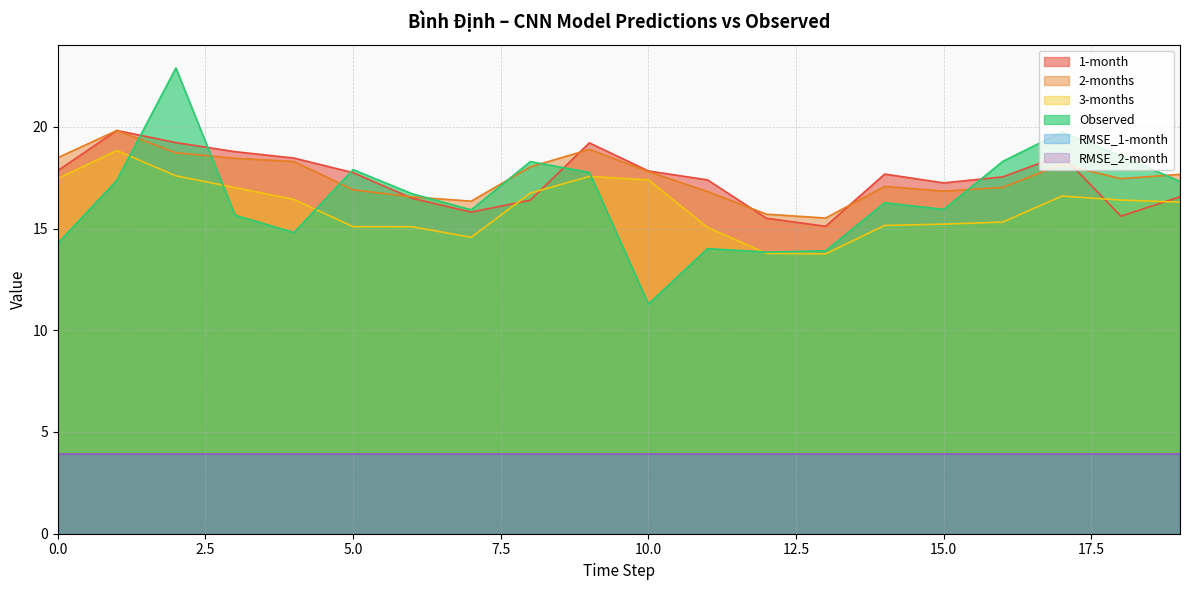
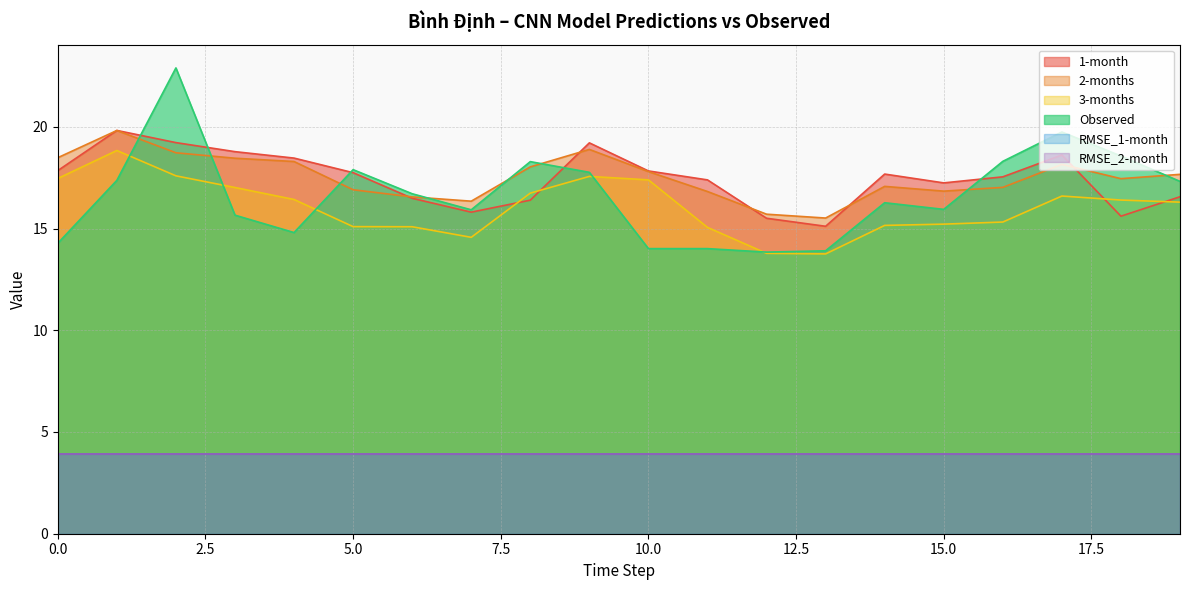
  {
    "Observed": {
      "0.0": 14.3,
      "5.0": 17.9,
-     "10.0": 11.3,
+     "10.0": 14.0,
      "15.0": 15.9
    },
    "RMSE_2-month": {
      "0.0": 3.9,
      "5.0": 3.9,
      "10.0": 3.9,
      "15.0": 3.9
    }
  }
